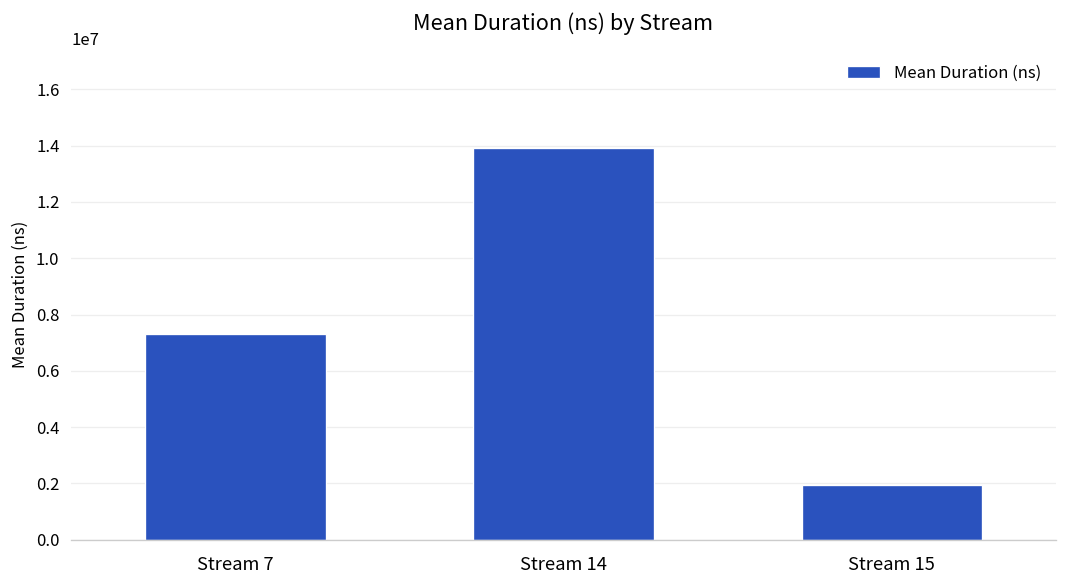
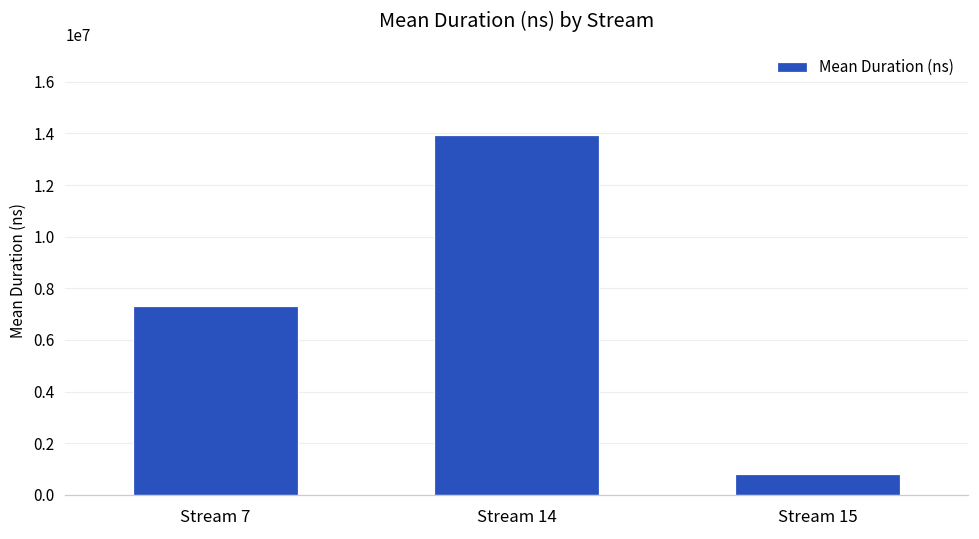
  {
    "Stream 7": 7300000,
    "Stream 14": 13900000,
-   "Stream 15": 2000000
+   "Stream 15": 800000
  }
